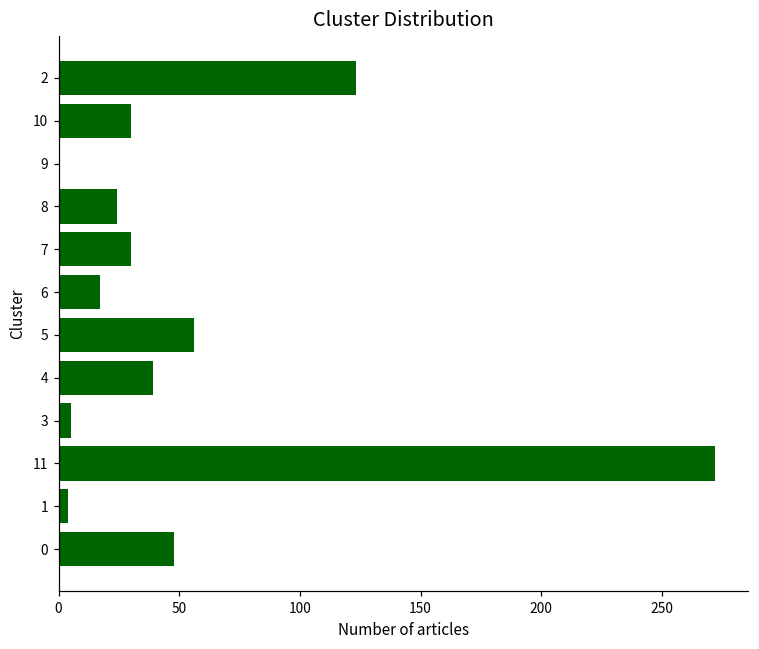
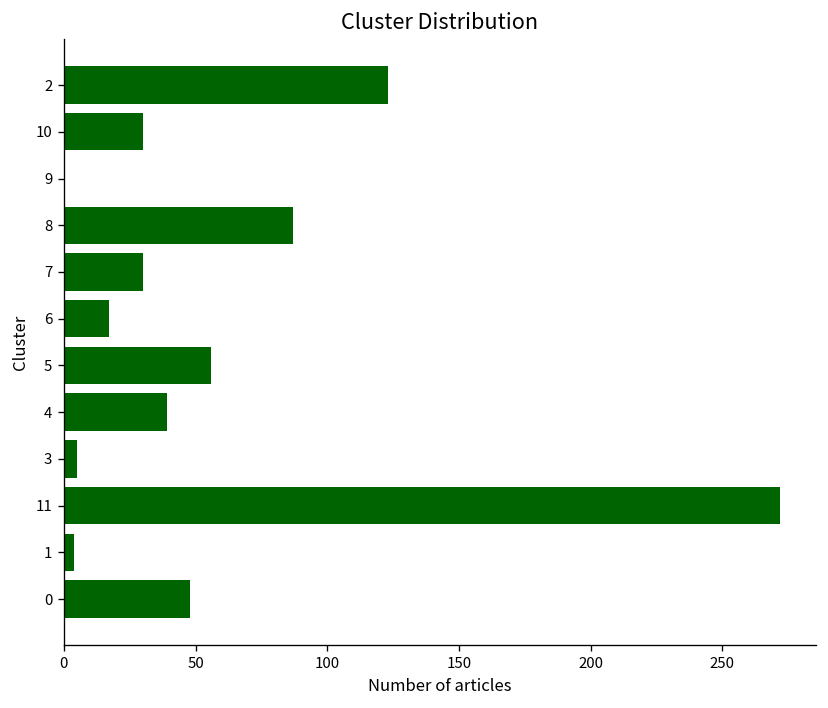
  {
    "2": 123,
    "10": 30,
    "9": 0,
-   "8": 24,
+   "8": 87,
    "7": 30,
    "6": 17,
    "5": 56,
    "4": 39,
    "3": 5,
    "11": 272,
    "1": 4,
    "0": 48
  }
